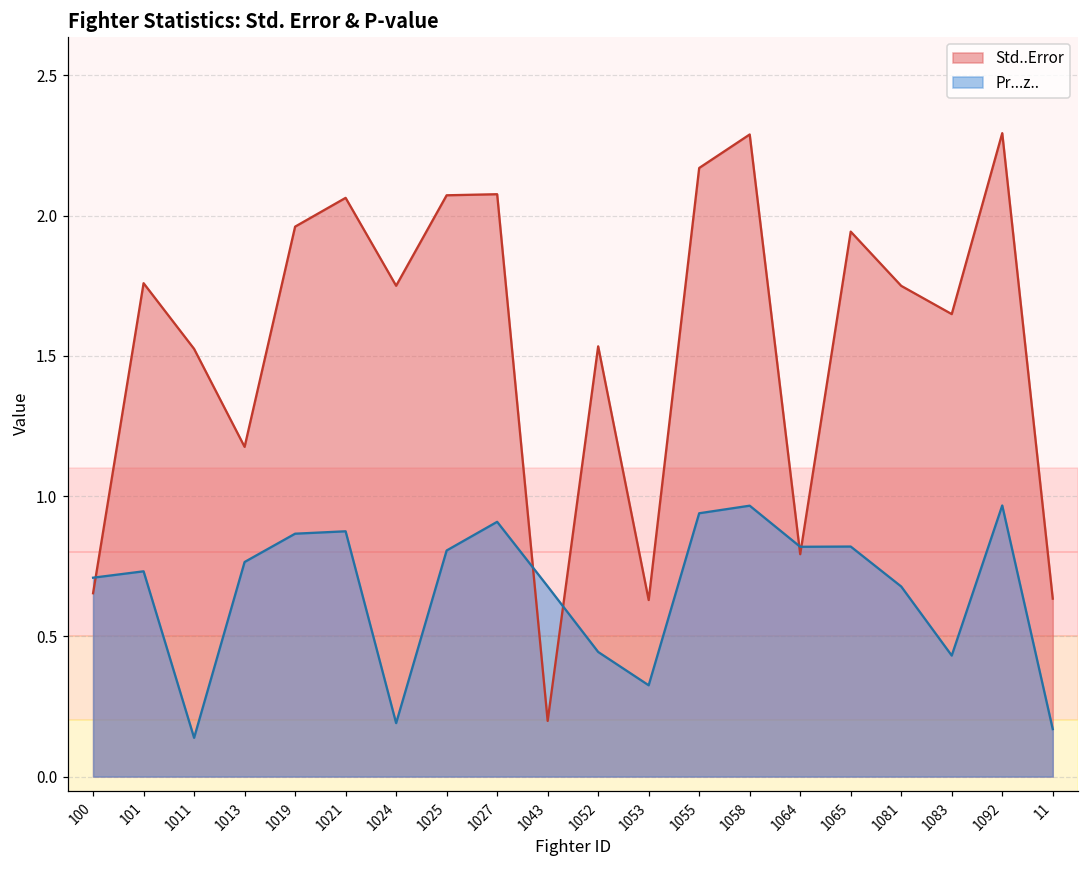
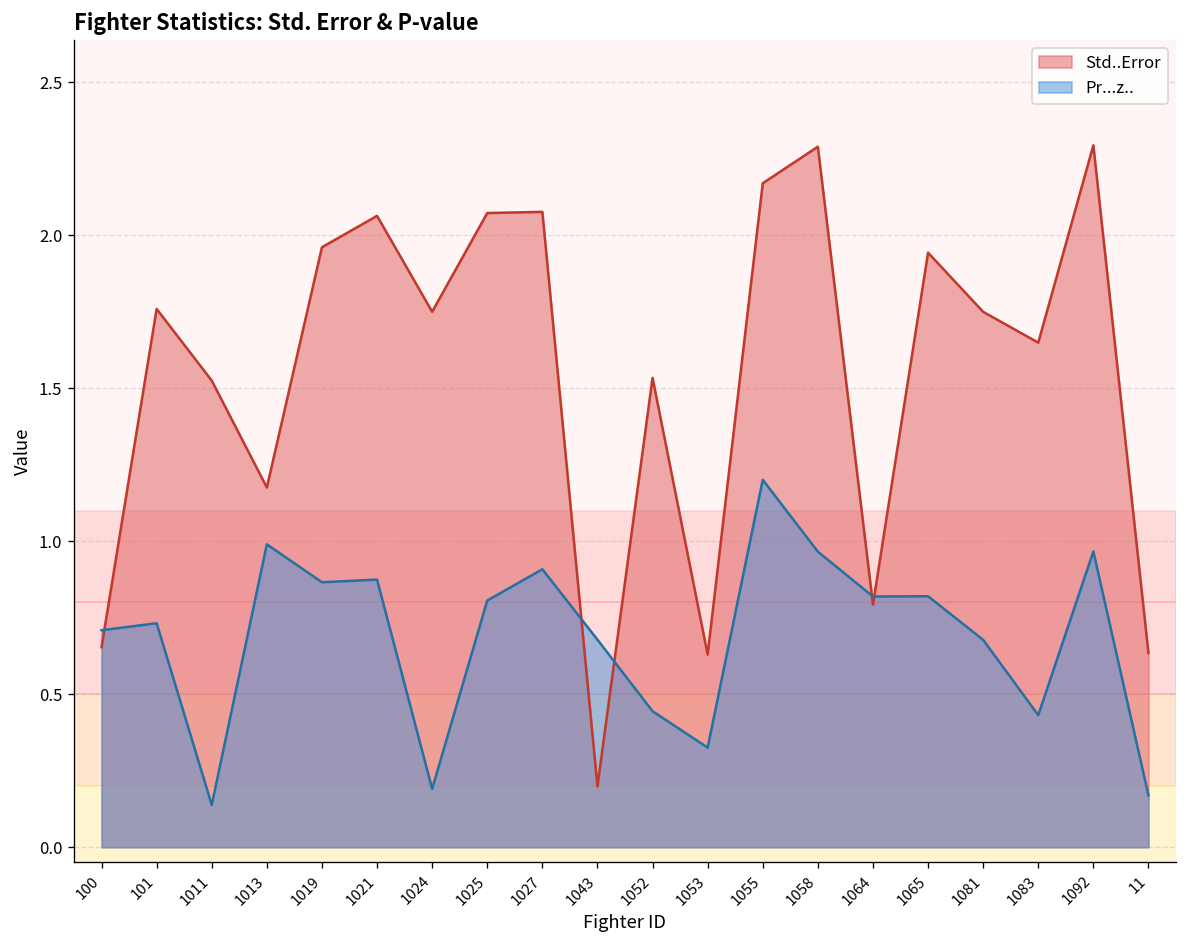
  {
    "Std..Error": {
      "100": 0.65,
      "101": 1.76,
      "1011": 1.52,
      "1013": 1.18,
      "1019": 1.96,
      "1021": 2.06,
      "1024": 1.75,
      "1025": 2.07,
      "1027": 2.08,
      "1043": 0.20,
      "1052": 1.53,
      "1053": 0.63,
      "1055": 2.17,
      "1058": 2.29,
      "1064": 0.79,
      "1065": 1.94,
      "1081": 1.75,
      "1083": 1.65,
      "1092": 2.29,
      "11": 0.63
    },
    "Pr...z..": {
      "100": 0.71,
      "101": 0.73,
      "1011": 0.14,
-     "1013": 0.77,
+     "1013": 0.99,
      "1019": 0.87,
      "1021": 0.87,
      "1024": 0.19,
      "1025": 0.81,
      "1027": 0.91,
      "1043": 0.68,
      "1052": 0.44,
      "1053": 0.33,
-     "1055": 0.94,
+     "1055": 1.20,
      "1058": 0.97,
      "1064": 0.82,
      "1065": 0.82,
      "1081": 0.68,
      "1083": 0.43,
      "1092": 0.97,
      "11": 0.17
    }
  }
